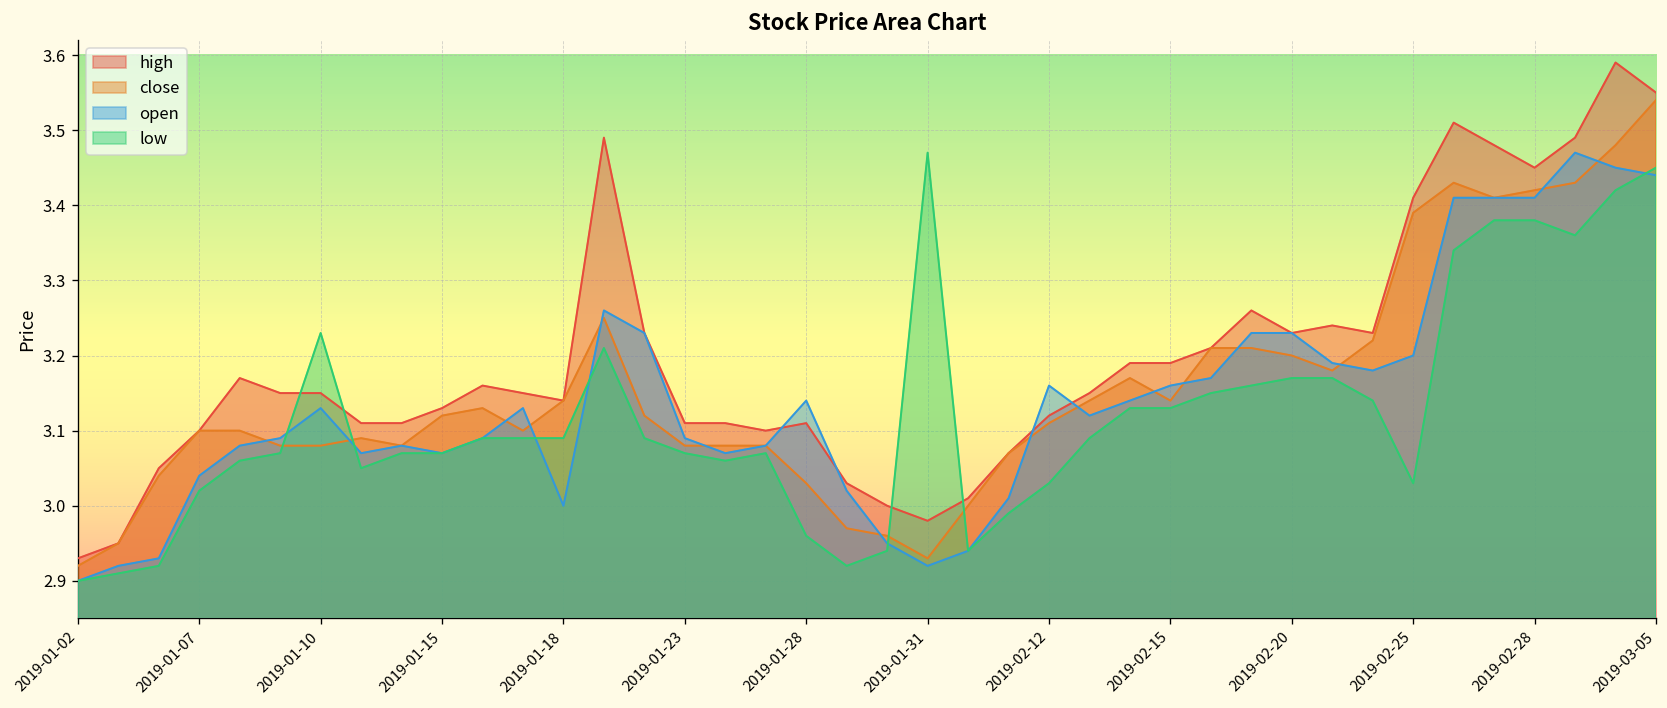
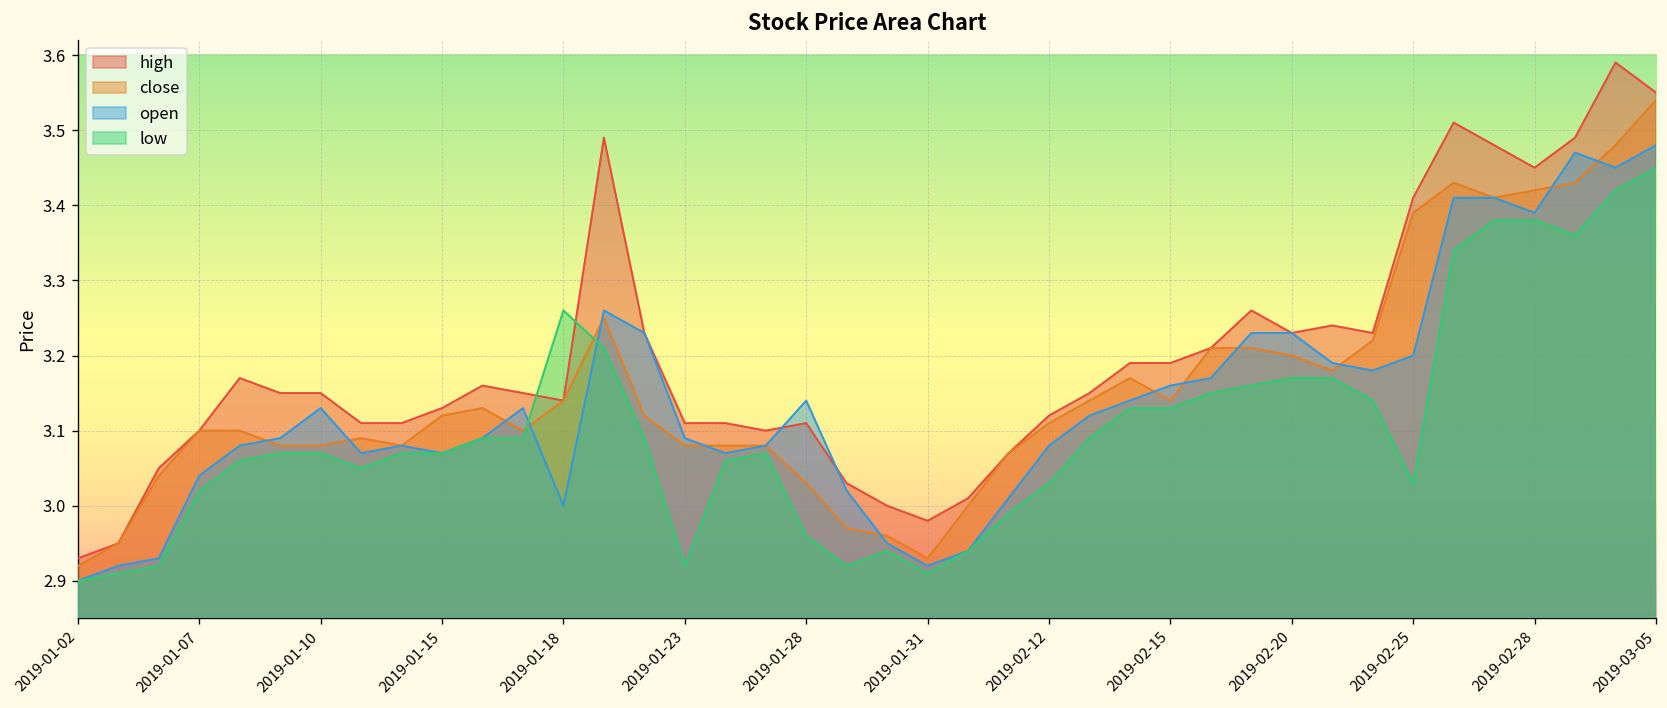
  {
    "open": {
      "2019-01-07": 3.04,
      "2019-01-10": 3.13,
      "2019-01-18": 3.00,
      "2019-01-23": 3.09,
      "2019-01-28": 3.14,
      "2019-01-31": 2.92,
-     "2019-02-12": 3.16,
+     "2019-02-12": 3.08,
      "2019-02-15": 3.16,
      "2019-02-25": 3.20,
-     "2019-02-28": 3.41,
-     "2019-03-05": 3.44
+     "2019-02-28": 3.39,
+     "2019-03-05": 3.48
    },
    "low": {
      "2019-01-07": 3.02,
-     "2019-01-10": 3.23,
-     "2019-01-18": 3.09,
-     "2019-01-23": 3.07,
+     "2019-01-10": 3.07,
+     "2019-01-18": 3.26,
+     "2019-01-23": 2.92,
      "2019-01-28": 2.96,
-     "2019-01-31": 3.47,
+     "2019-01-31": 2.91,
      "2019-02-12": 3.03,
      "2019-02-15": 3.13,
      "2019-02-20": 3.17,
      "2019-02-25": 3.03,
      "2019-02-28": 3.38,
      "2019-03-05": 3.45
    }
  }
